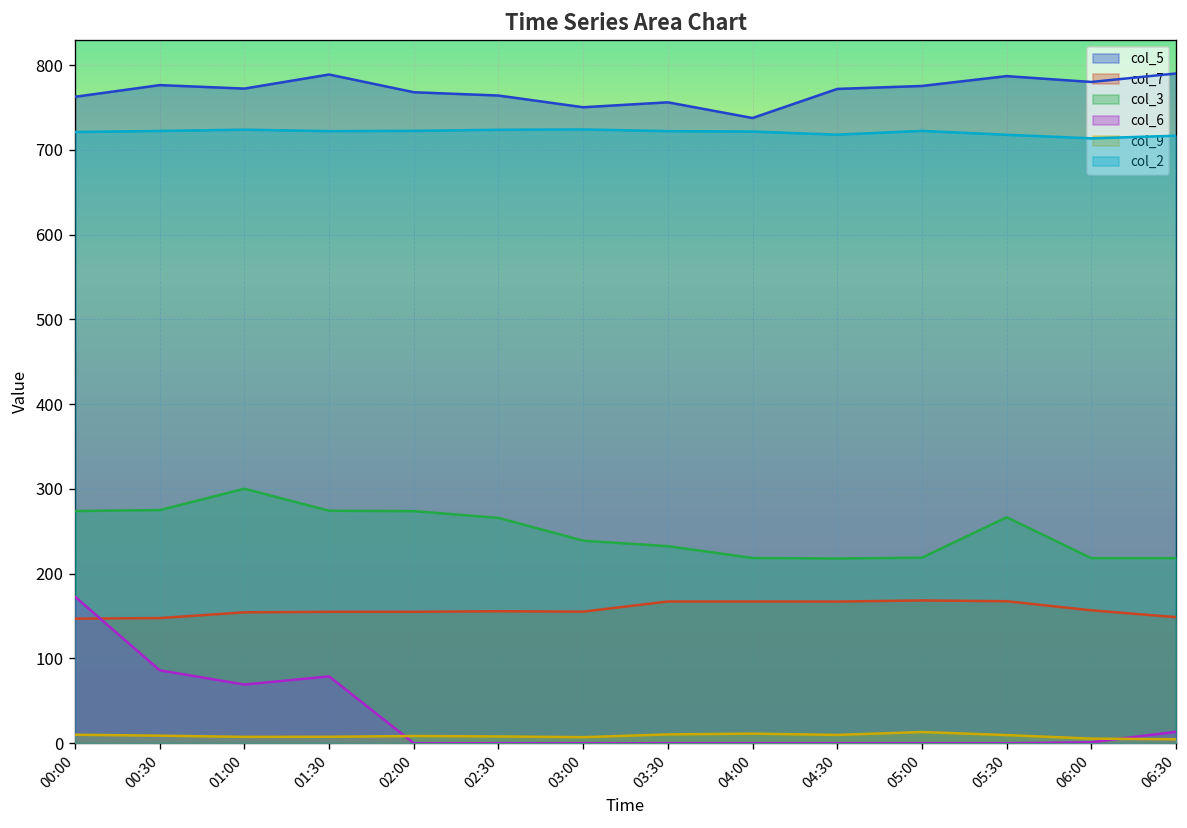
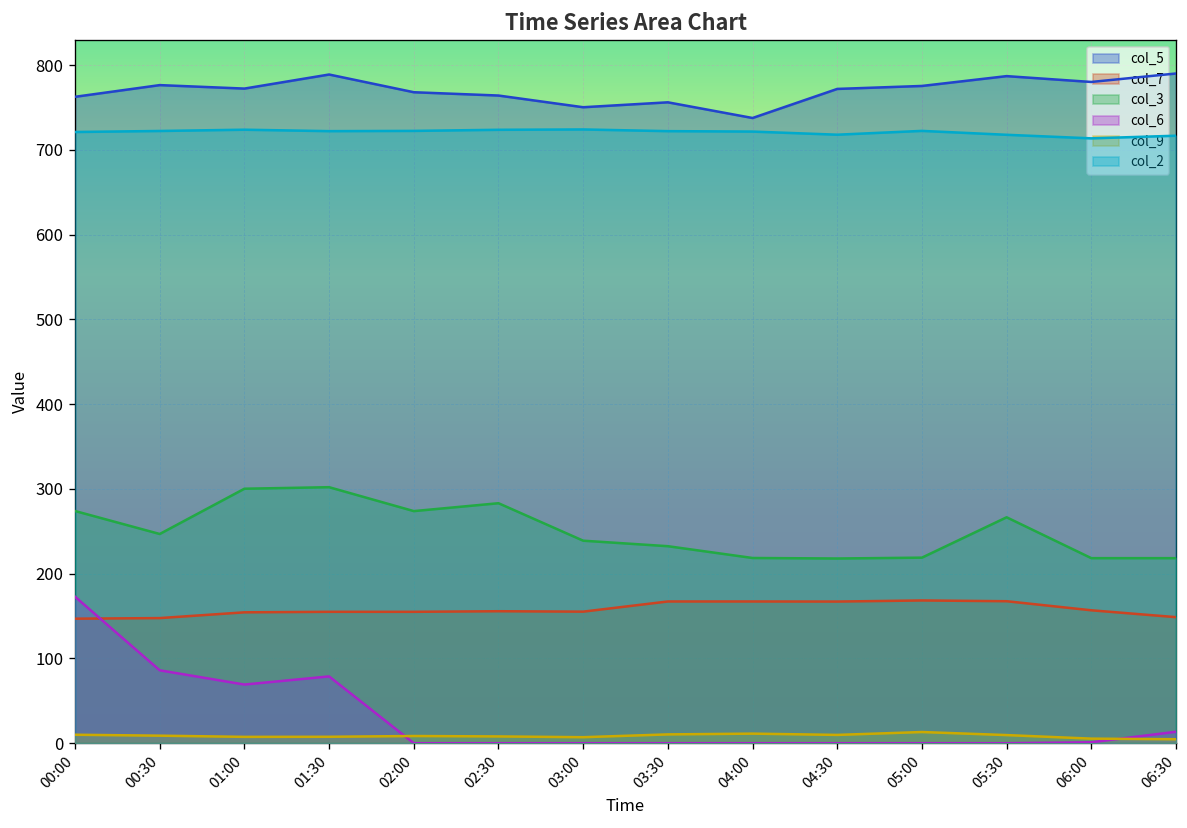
  {
    "col_3": {
      "00:00": 270,
-     "00:30": 280,
+     "00:30": 250,
      "01:00": 300,
-     "01:30": 270,
+     "01:30": 300,
      "02:00": 270,
-     "02:30": 270,
+     "02:30": 280,
      "03:00": 240,
      "03:30": 230,
      "04:00": 220,
      "04:30": 220,
      "05:00": 220,
      "05:30": 270,
      "06:00": 220,
      "06:30": 220
    },
    "col_6": {
      "00:00": 170,
      "00:30": 90,
      "01:00": 70,
      "01:30": 80,
      "06:30": 10
    }
  }
